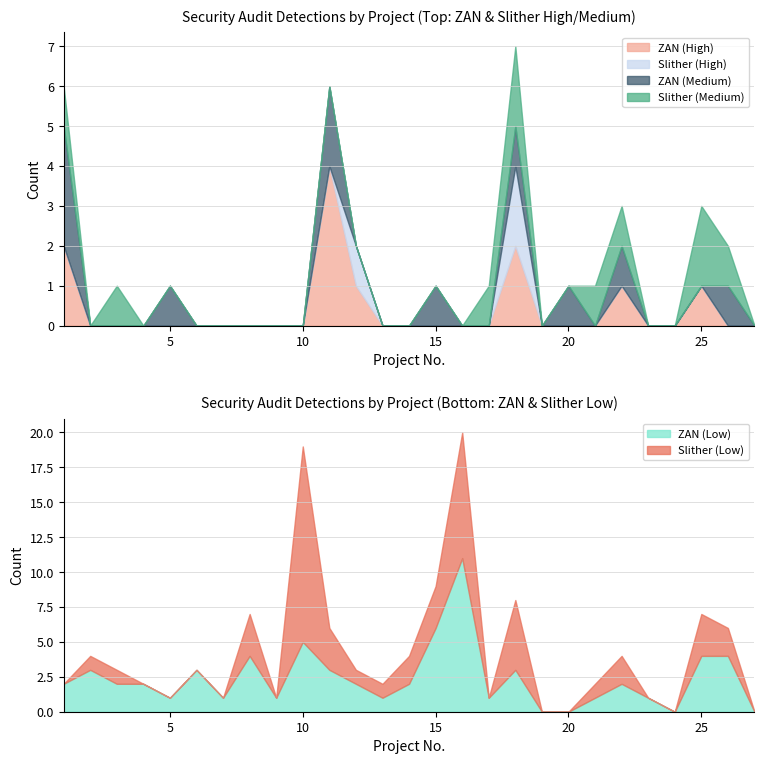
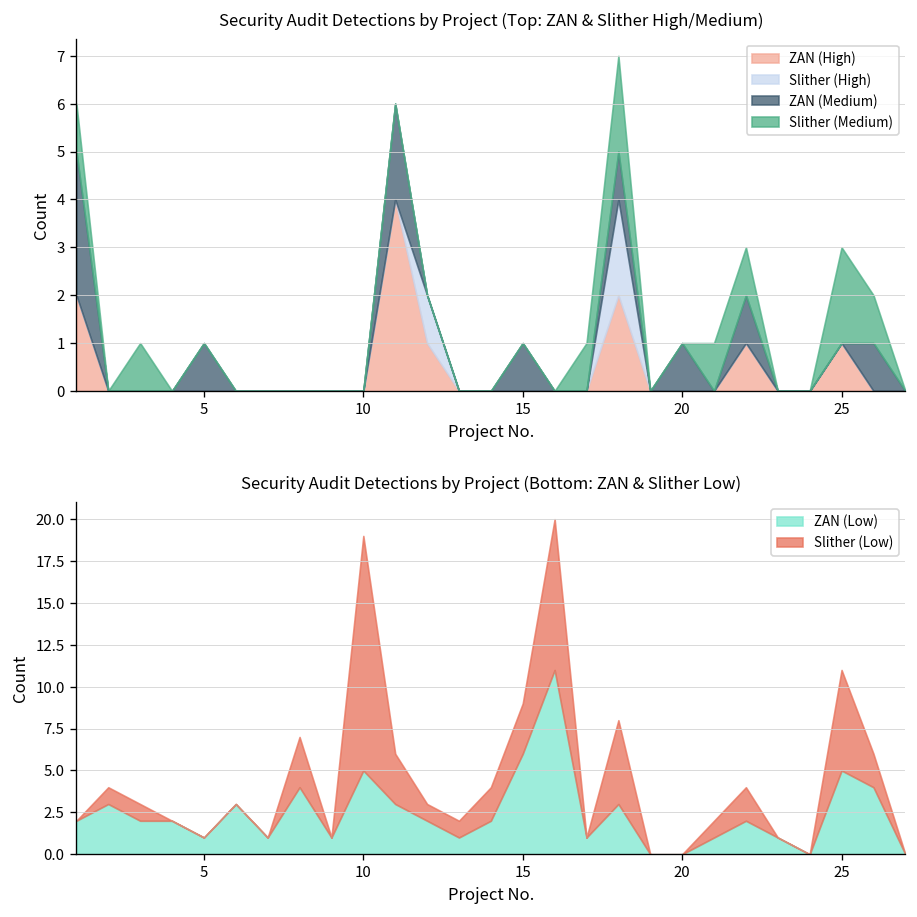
  {
    "Security Audit Detections by Project (Bottom: ZAN & Slither Low)": {
      "ZAN (Low)": {
        "10": 5,
        "15": 6,
-       "25": 4
+       "25": 5
      },
      "Slither (Low)": {
-       "25": 3
+       "25": 6
      }
    }
  }
